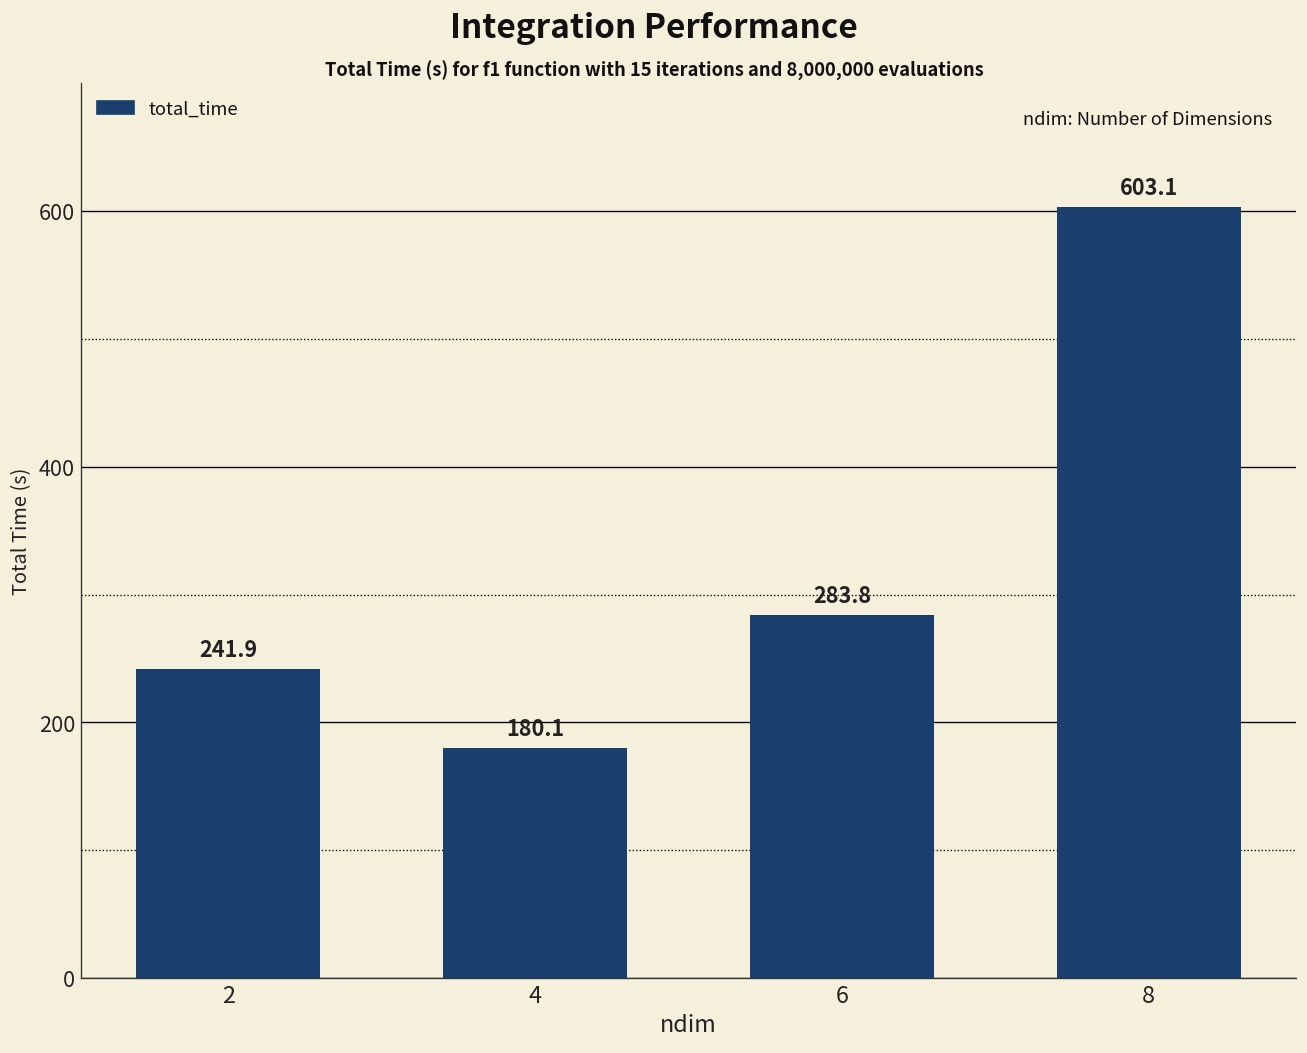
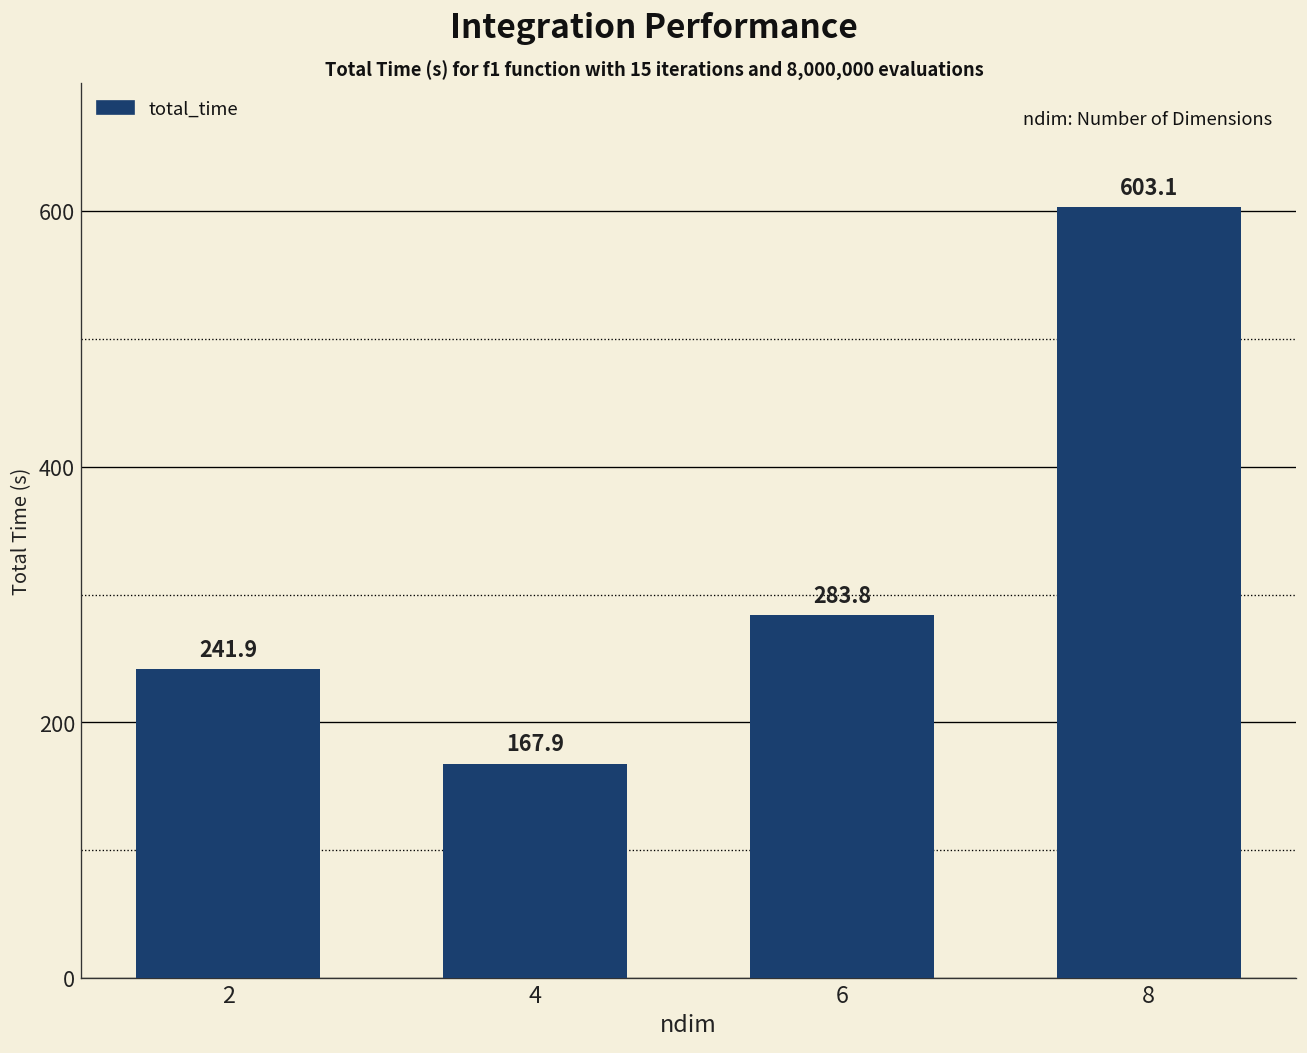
  {
    "2": 241.9,
-   "4": 180.1,
+   "4": 167.9,
    "6": 283.8,
    "8": 603.1
  }
